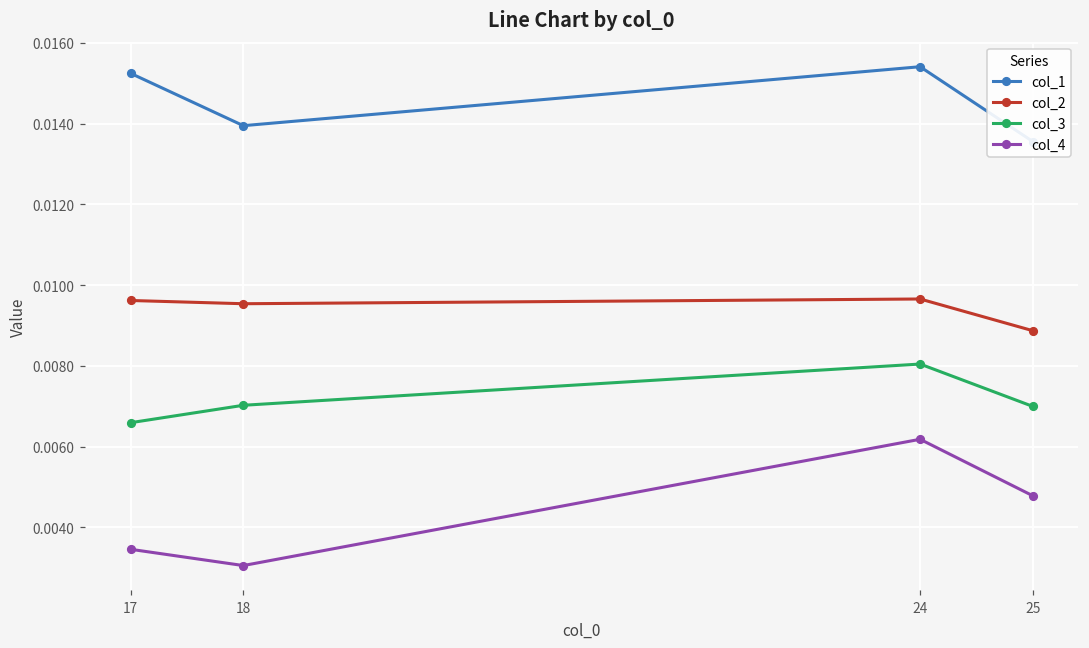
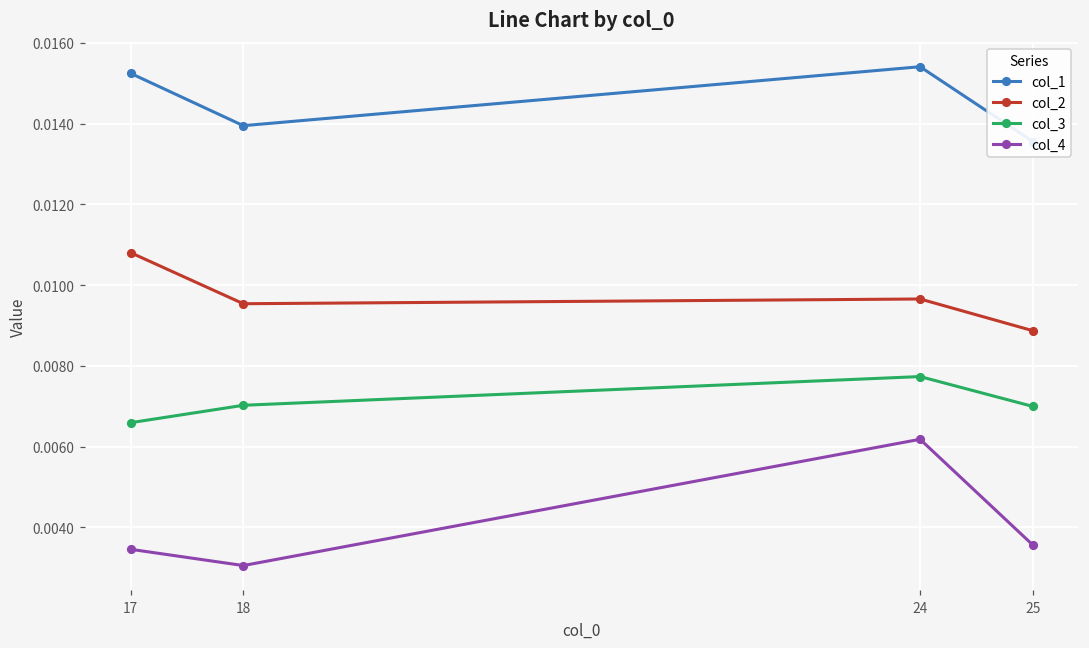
  {
    "col_1": {
      "17": 0.0152,
      "18": 0.0140,
      "24": 0.0154
    },
    "col_2": {
-     "17": 0.0096,
+     "17": 0.0108,
      "18": 0.0095,
      "24": 0.0097,
      "25": 0.0089
    },
    "col_3": {
      "17": 0.0066,
      "18": 0.0070,
-     "24": 0.0080,
+     "24": 0.0077,
      "25": 0.0070
    },
    "col_4": {
      "17": 0.0035,
      "18": 0.0031,
      "24": 0.0062,
-     "25": 0.0048
+     "25": 0.0036
    }
  }
